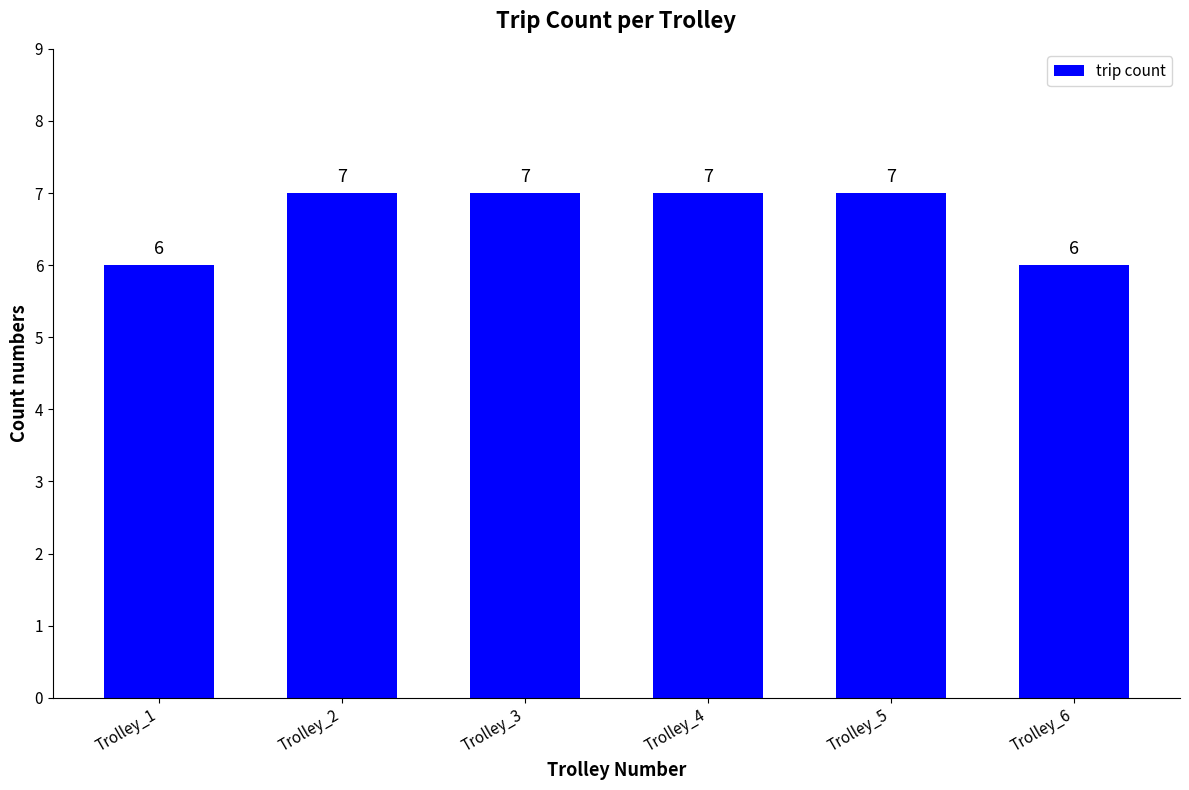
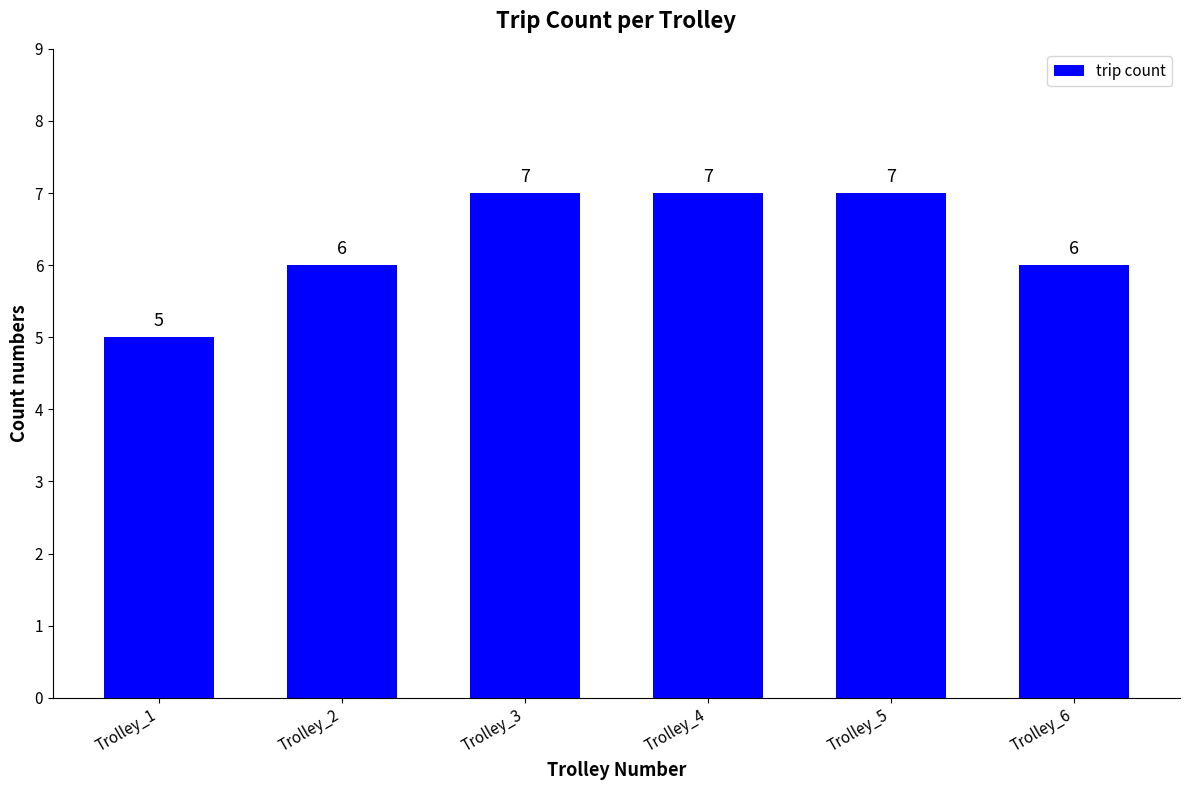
  {
-   "Trolley_1": 6,
-   "Trolley_2": 7,
+   "Trolley_1": 5,
+   "Trolley_2": 6,
    "Trolley_3": 7,
    "Trolley_4": 7,
    "Trolley_5": 7,
    "Trolley_6": 6
  }
